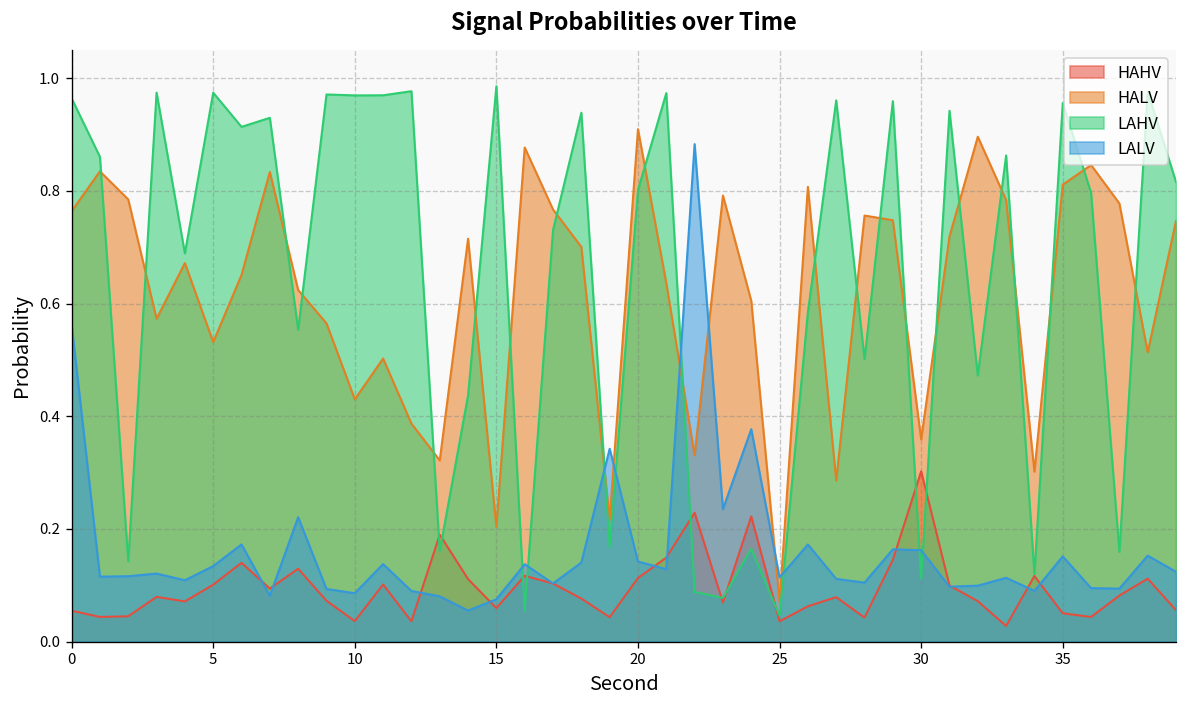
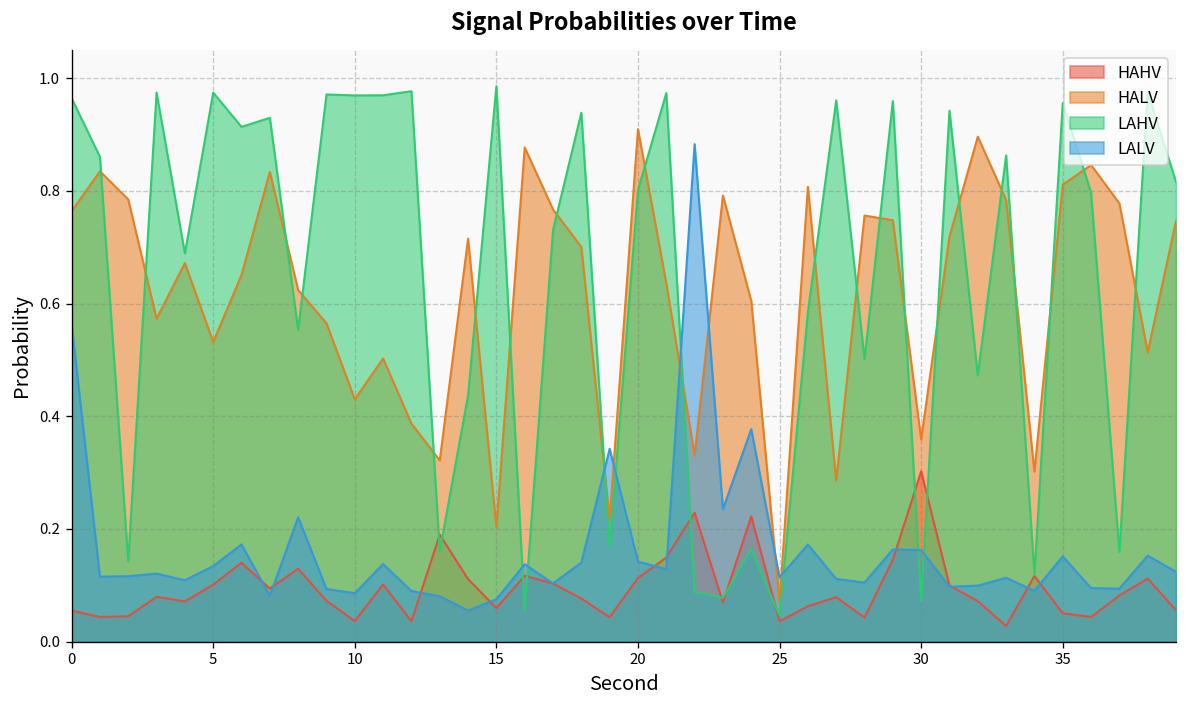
  {
    "LAHV": {
      "0": 0.96,
      "5": 0.97,
      "10": 0.97,
      "15": 0.99,
      "20": 0.80,
      "25": 0.05,
-     "30": 0.11,
+     "30": 0.07,
      "35": 0.96
    },
    "LALV": {
      "0": 0.56,
      "5": 0.13,
      "10": 0.09,
      "15": 0.08,
      "20": 0.14,
      "25": 0.11,
      "30": 0.16,
      "35": 0.15
    }
  }
